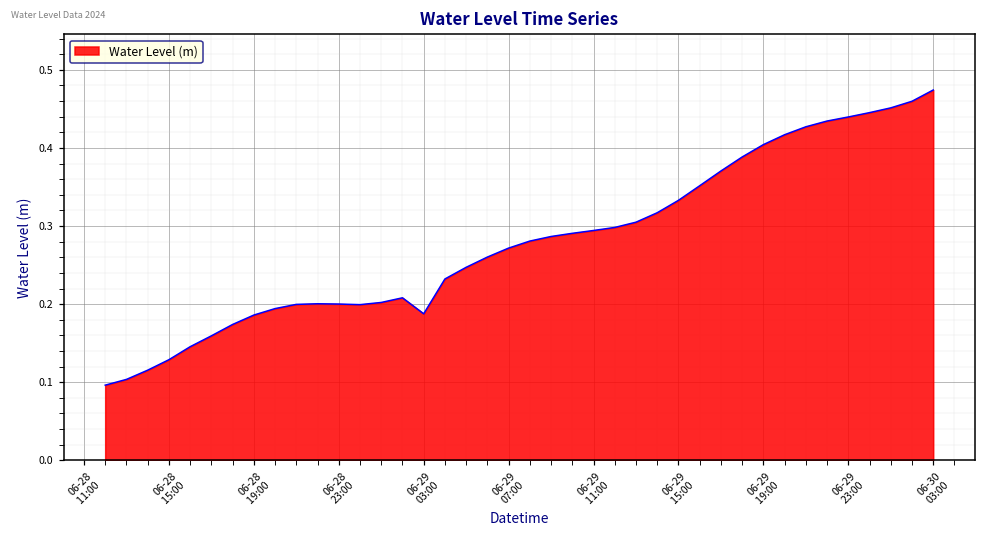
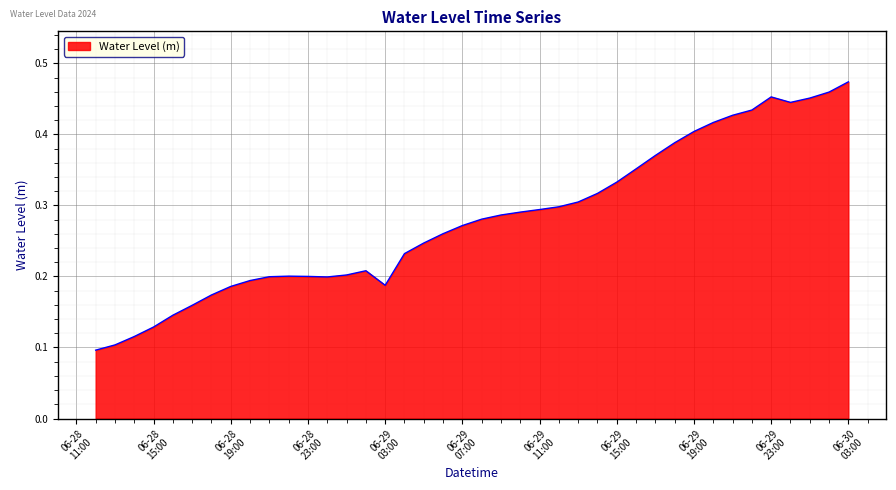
  {
    "06-28 15:00": 0.13,
    "06-28 19:00": 0.19,
    "06-28 23:00": 0.20,
    "06-29 03:00": 0.19,
    "06-29 07:00": 0.27,
    "06-29 11:00": 0.29,
    "06-29 15:00": 0.33,
    "06-29 19:00": 0.40,
-   "06-29 23:00": 0.44,
+   "06-29 23:00": 0.45,
    "06-30 03:00": 0.47
  }
